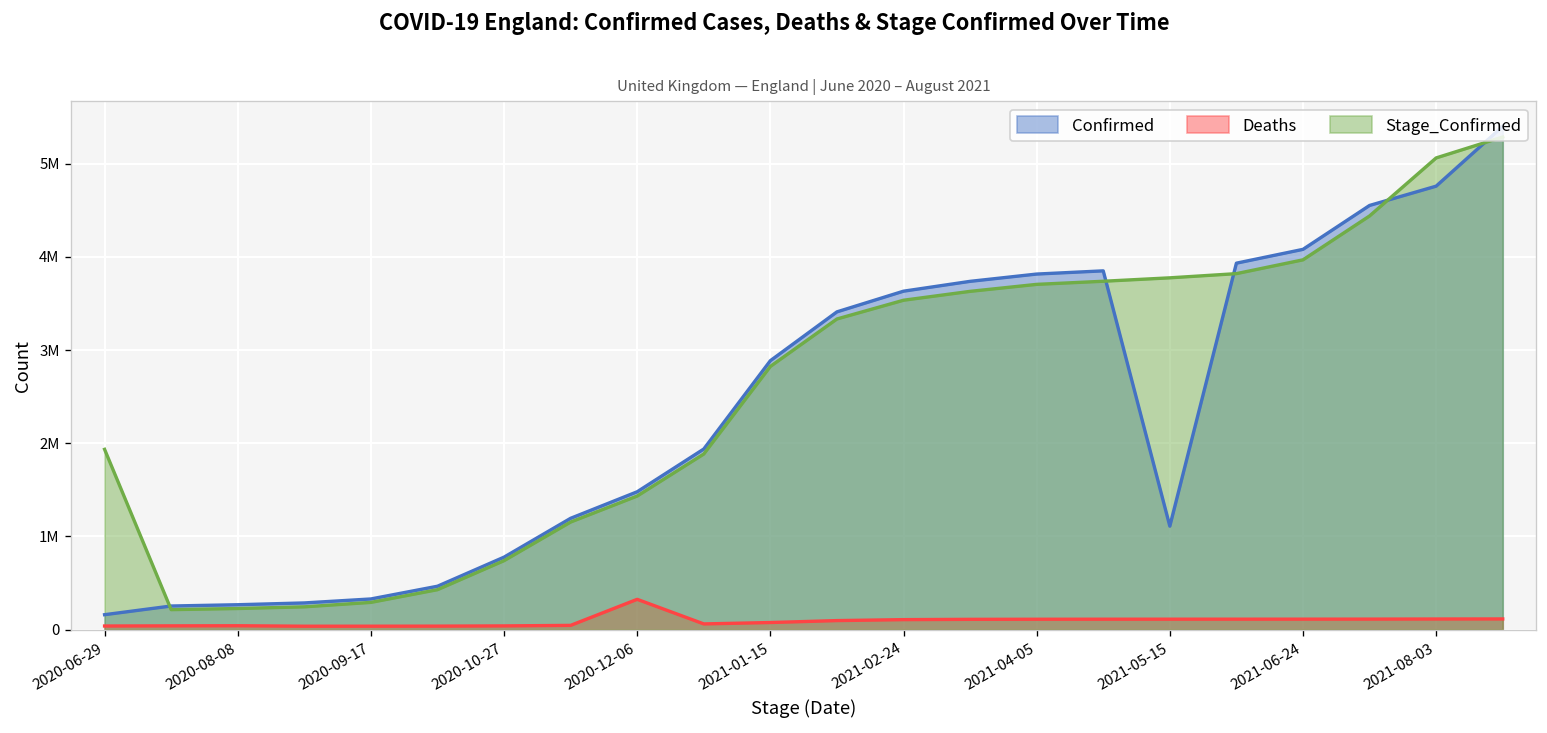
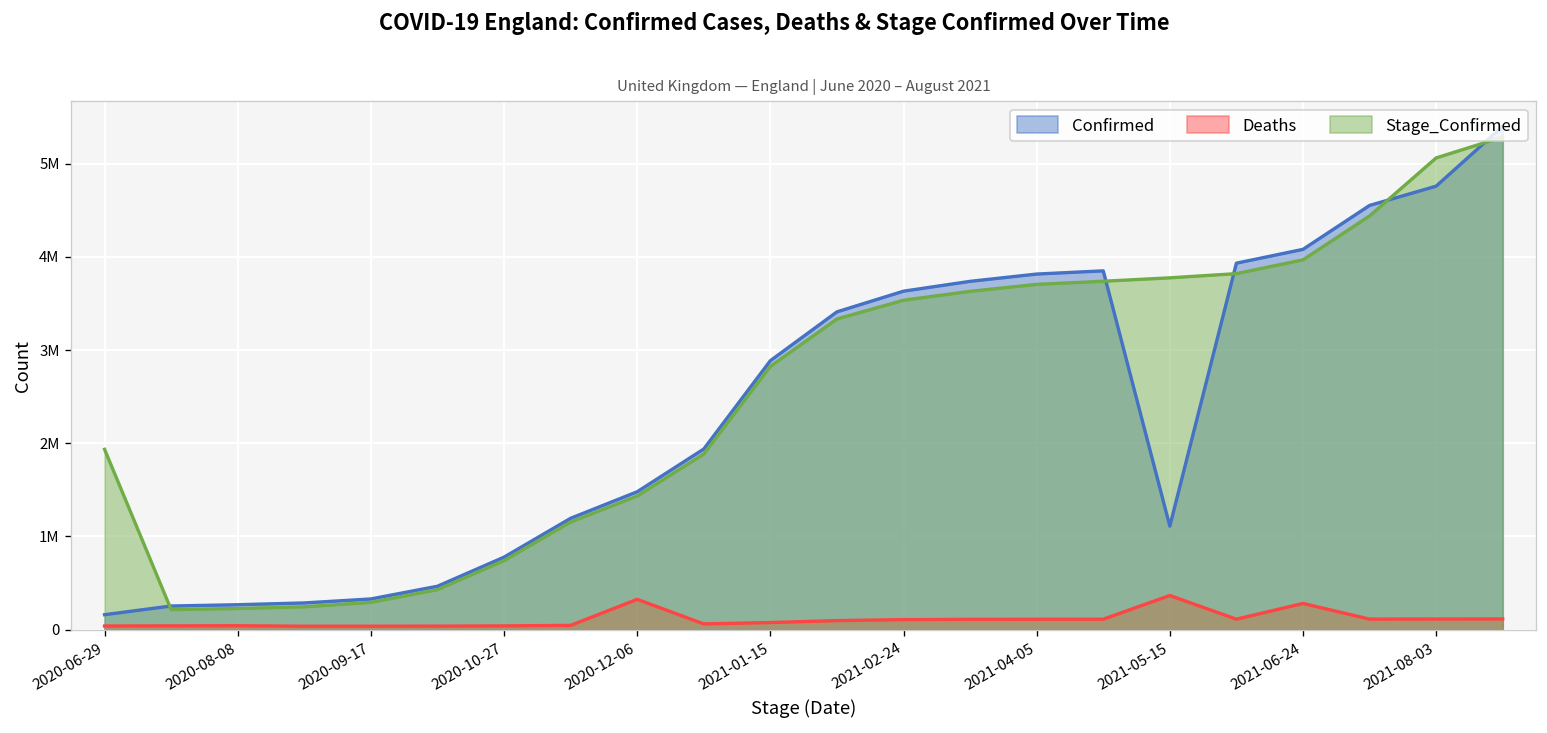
  {
    "Confirmed": {
      "2020-06-29": 200000,
      "2020-08-08": 300000,
      "2020-09-17": 300000,
      "2020-10-27": 800000,
      "2020-12-06": 1500000,
      "2021-01-15": 2900000,
      "2021-02-24": 3600000,
      "2021-04-05": 3800000,
      "2021-05-15": 1100000,
      "2021-06-24": 4100000,
      "2021-08-03": 4800000
    },
    "Deaths": {
      "2020-06-29": 0,
      "2020-08-08": 0,
      "2020-09-17": 0,
      "2020-10-27": 0,
      "2020-12-06": 300000,
      "2021-01-15": 100000,
      "2021-02-24": 100000,
      "2021-04-05": 100000,
-     "2021-05-15": 100000,
-     "2021-06-24": 100000,
+     "2021-05-15": 400000,
+     "2021-06-24": 300000,
      "2021-08-03": 100000
    },
    "Stage_Confirmed": {
      "2020-06-29": 1900000,
      "2020-08-08": 200000,
      "2020-09-17": 300000,
      "2020-10-27": 700000,
      "2020-12-06": 1400000,
      "2021-01-15": 2800000,
      "2021-02-24": 3500000,
      "2021-04-05": 3700000,
      "2021-05-15": 3800000,
      "2021-06-24": 4000000,
      "2021-08-03": 5100000
    }
  }
